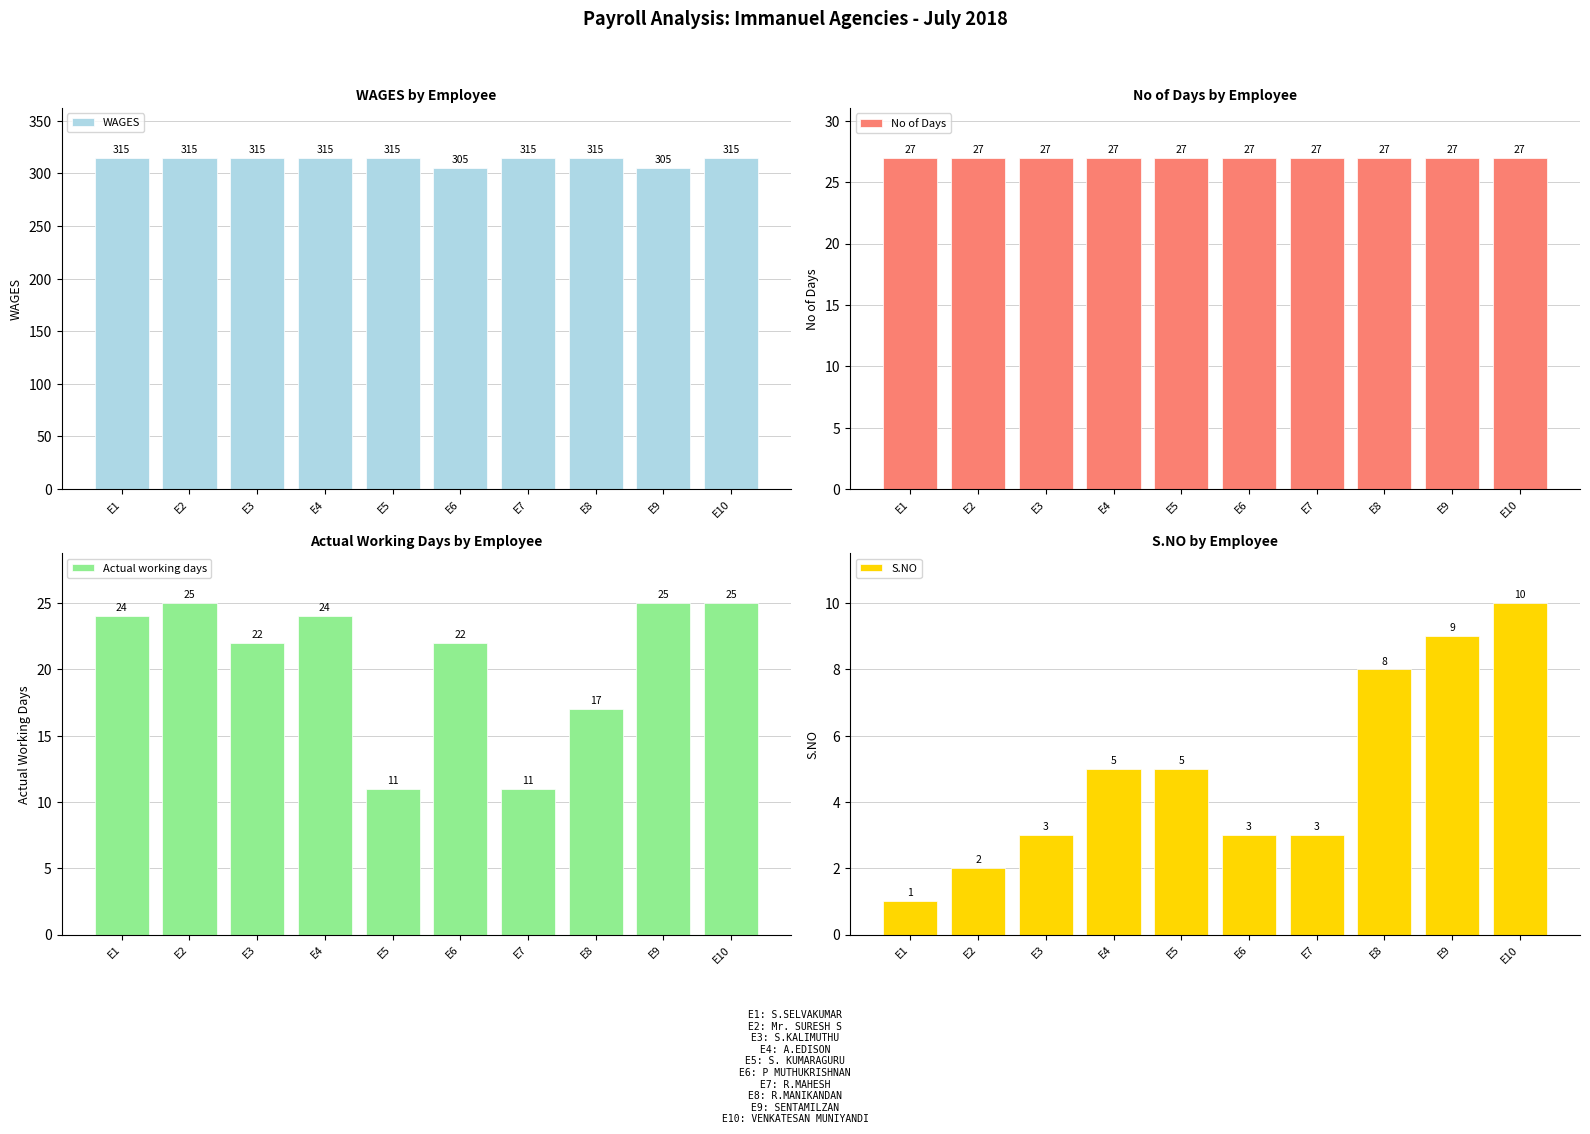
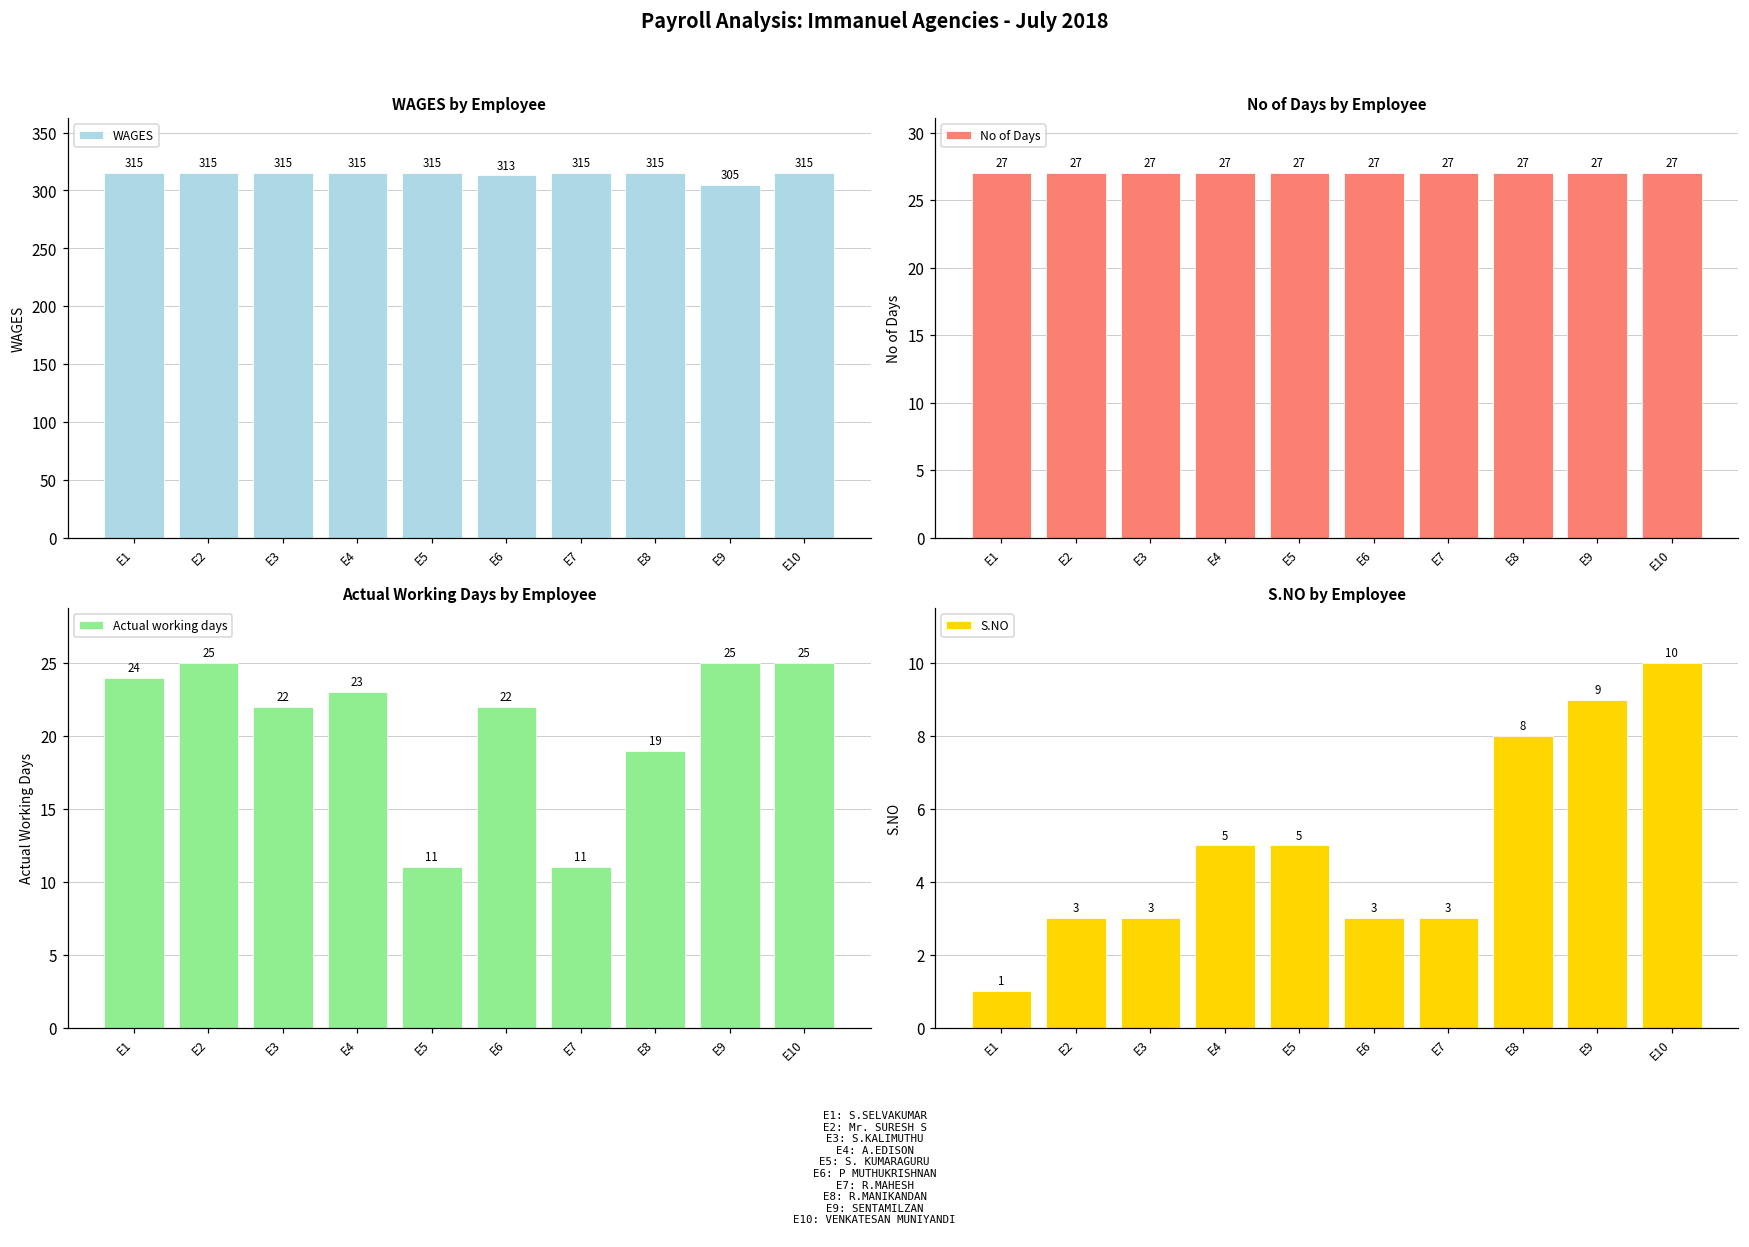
  {
    "WAGES by Employee": {
      "E1": 315,
      "E2": 315,
      "E3": 315,
      "E4": 315,
      "E5": 315,
-     "E6": 305,
+     "E6": 313,
      "E7": 315,
      "E8": 315,
      "E9": 305,
      "E10": 315
    },
    "No of Days by Employee": {
      "E1": 27,
      "E2": 27,
      "E3": 27,
      "E4": 27,
      "E5": 27,
      "E6": 27,
      "E7": 27,
      "E8": 27,
      "E9": 27,
      "E10": 27
    },
    "Actual Working Days by Employee": {
      "E1": 24,
      "E2": 25,
      "E3": 22,
-     "E4": 24,
+     "E4": 23,
      "E5": 11,
      "E6": 22,
      "E7": 11,
-     "E8": 17,
+     "E8": 19,
      "E9": 25,
      "E10": 25
    },
    "S.NO by Employee": {
      "E1": 1,
-     "E2": 2,
+     "E2": 3,
      "E3": 3,
      "E4": 5,
      "E5": 5,
      "E6": 3,
      "E7": 3,
      "E8": 8,
      "E9": 9,
      "E10": 10
    }
  }
